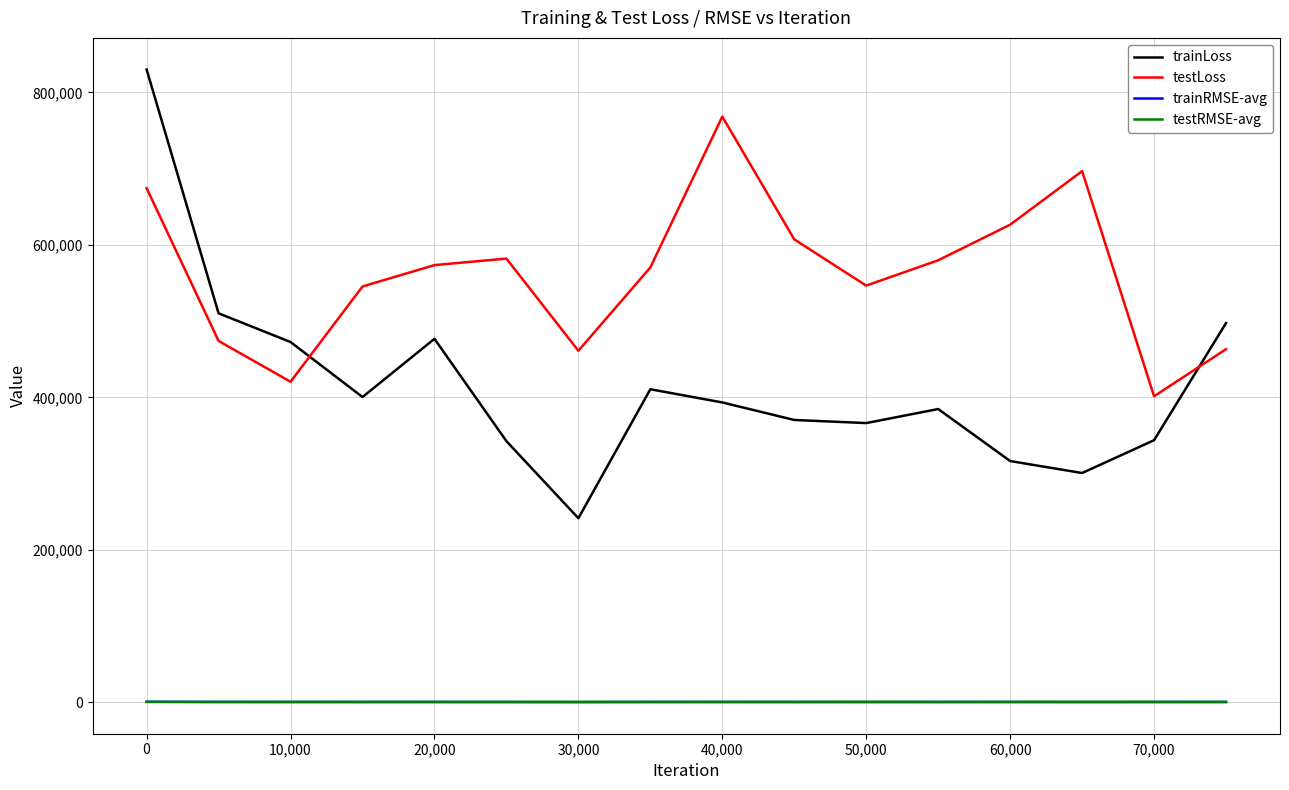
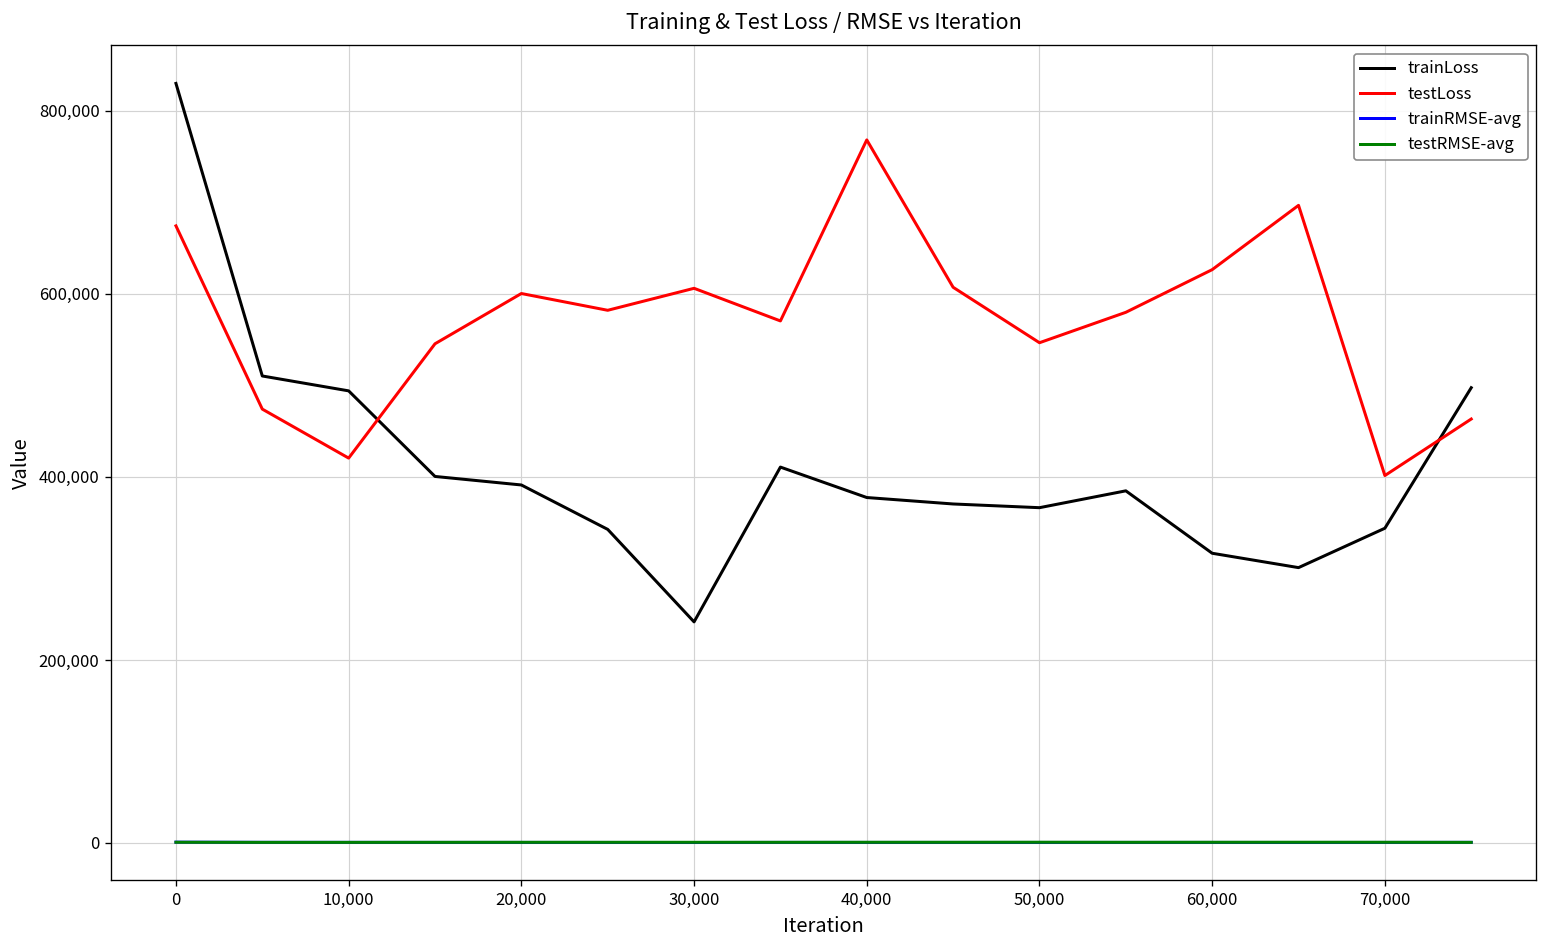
  {
    "trainLoss": {
      "0": "830,000",
-     "10,000": "470,000",
-     "20,000": "480,000",
+     "10,000": "490,000",
+     "20,000": "390,000",
      "30,000": "240,000",
-     "40,000": "390,000",
+     "40,000": "380,000",
      "50,000": "370,000",
      "60,000": "320,000",
      "70,000": "340,000"
    },
    "testLoss": {
      "0": "670,000",
      "10,000": "420,000",
-     "20,000": "570,000",
-     "30,000": "460,000",
+     "20,000": "600,000",
+     "30,000": "610,000",
      "40,000": "770,000",
      "50,000": "550,000",
      "60,000": "630,000",
      "70,000": "400,000"
    },
    "testRMSE-avg": {
      "0": "0",
      "10,000": "0",
      "20,000": "0",
      "30,000": "0",
      "40,000": "0",
      "50,000": "0",
      "60,000": "0",
      "70,000": "0"
    }
  }
